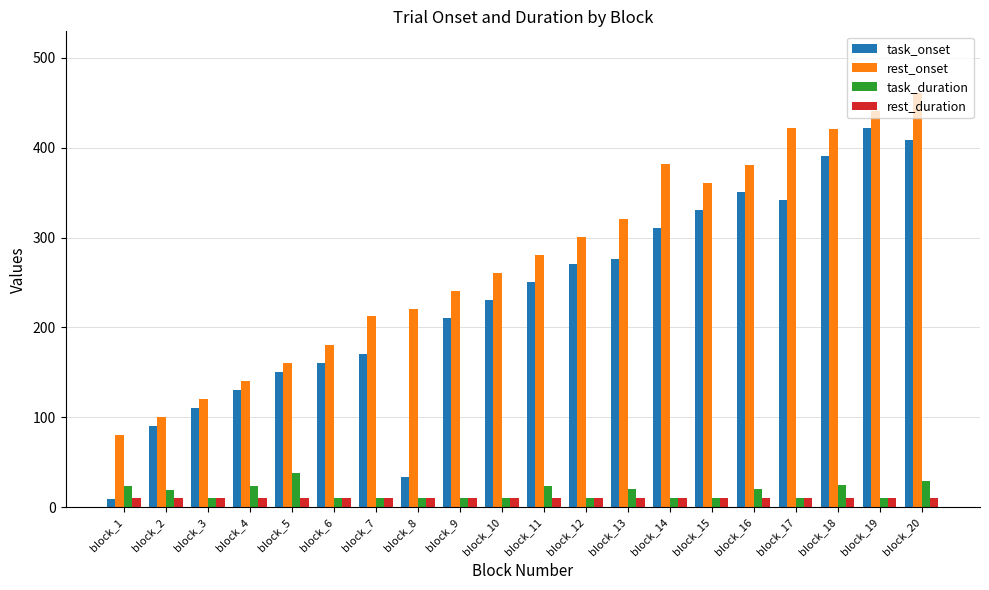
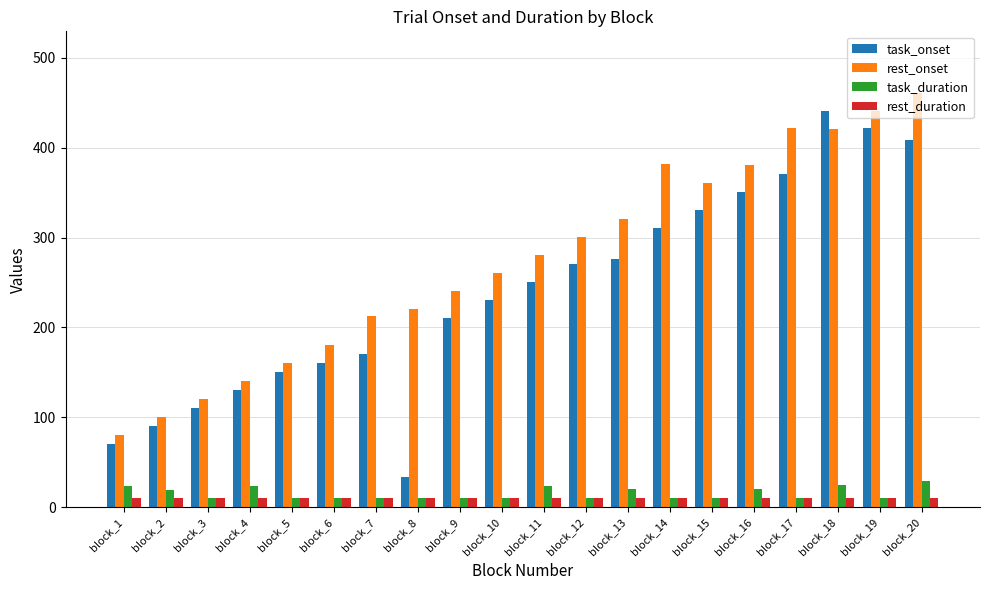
  {
    "task_onset": {
-     "block_1": 10,
+     "block_1": 70,
      "block_2": 90,
      "block_3": 110,
      "block_4": 130,
      "block_5": 150,
      "block_6": 160,
      "block_7": 170,
      "block_8": 30,
      "block_9": 210,
      "block_10": 230,
      "block_11": 250,
      "block_12": 270,
      "block_13": 280,
      "block_14": 310,
      "block_15": 330,
      "block_16": 350,
-     "block_17": 340,
-     "block_18": 390,
+     "block_17": 370,
+     "block_18": 440,
      "block_19": 420,
      "block_20": 410
    },
    "rest_onset": {
      "block_1": 80,
      "block_2": 100,
      "block_3": 120,
      "block_4": 140,
      "block_5": 160,
      "block_6": 180,
      "block_7": 210,
      "block_8": 220,
      "block_9": 240,
      "block_10": 260,
      "block_11": 280,
      "block_12": 300,
      "block_13": 320,
      "block_14": 380,
      "block_15": 360,
      "block_16": 380,
      "block_17": 420,
      "block_18": 420
    },
    "task_duration": {
      "block_1": 20,
      "block_2": 20,
      "block_3": 10,
      "block_4": 20,
-     "block_5": 40,
+     "block_5": 10,
      "block_6": 10,
      "block_7": 10,
      "block_8": 10,
      "block_9": 10,
      "block_10": 10,
      "block_11": 20,
      "block_12": 10,
      "block_13": 20,
      "block_14": 10,
      "block_15": 10,
      "block_16": 20,
      "block_17": 10,
      "block_18": 20,
      "block_19": 10,
      "block_20": 30
    },
    "rest_duration": {
      "block_1": 10,
      "block_2": 10,
      "block_3": 10,
      "block_4": 10,
      "block_5": 10,
      "block_6": 10,
      "block_7": 10,
      "block_8": 10,
      "block_9": 10,
      "block_10": 10,
      "block_11": 10,
      "block_12": 10,
      "block_13": 10,
      "block_14": 10,
      "block_15": 10,
      "block_16": 10,
      "block_17": 10,
      "block_18": 10,
      "block_19": 10,
      "block_20": 10
    }
  }
